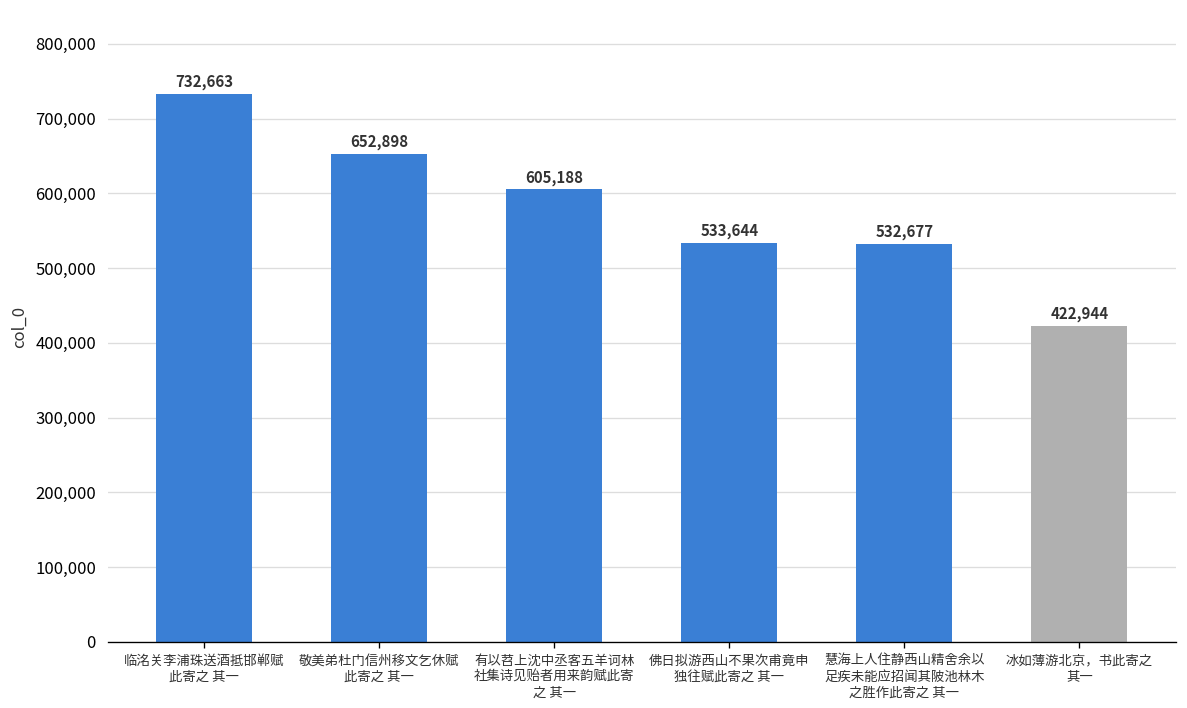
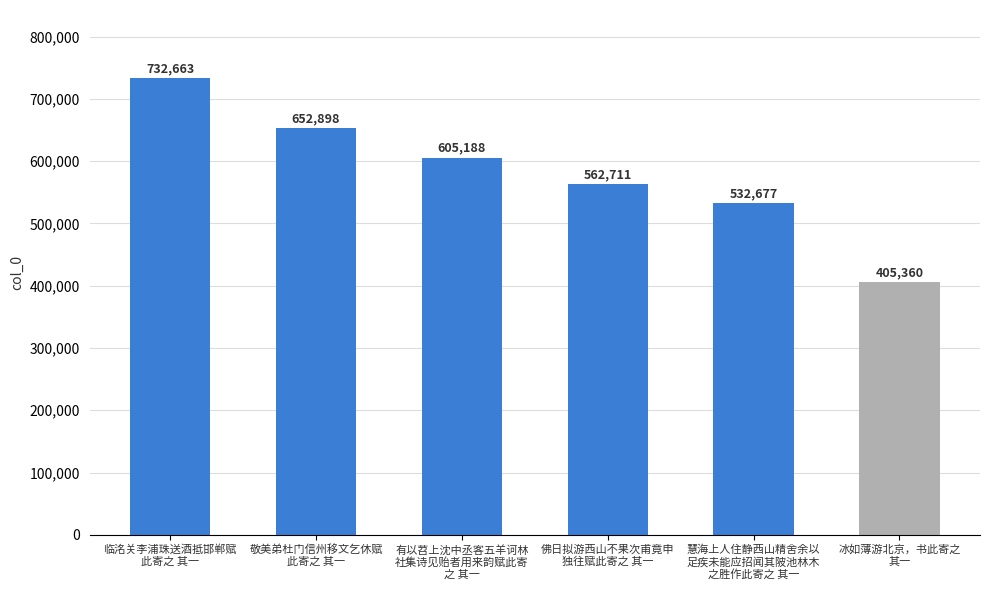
  {
    "临洺关李浦珠送酒抵邯郸赋 此寄之 其一": "732,663",
    "敬美弟杜门信州移文乞休赋 此寄之 其一": "652,898",
    "有以苕上沈中丞客五羊诃林 社集诗见贻者用来韵赋此寄 之 其一": "605,188",
-   "佛日拟游西山不果次甫竟申 独往赋此寄之 其一": "533,644",
+   "佛日拟游西山不果次甫竟申 独往赋此寄之 其一": "562,711",
    "慧海上人住静西山精舍余以 足疾未能应招闻其陂池林木 之胜作此寄之 其一": "532,677",
-   "冰如薄游北京，书此寄之 其一": "422,944"
+   "冰如薄游北京，书此寄之 其一": "405,360"
  }
